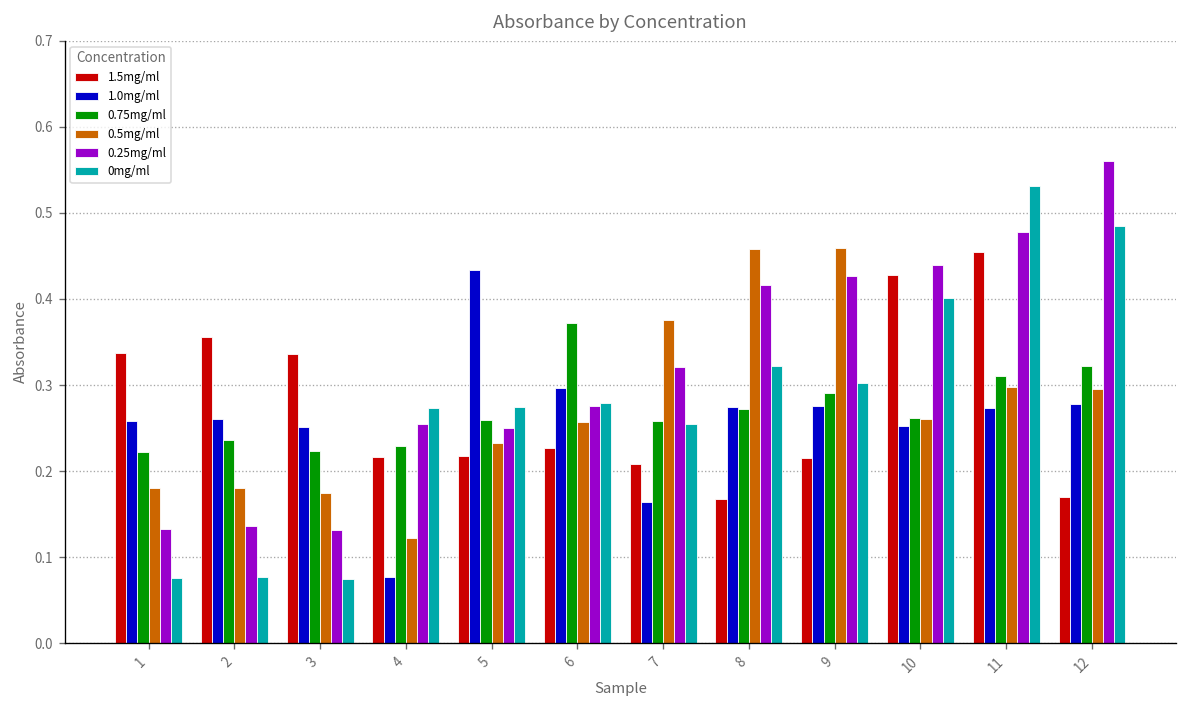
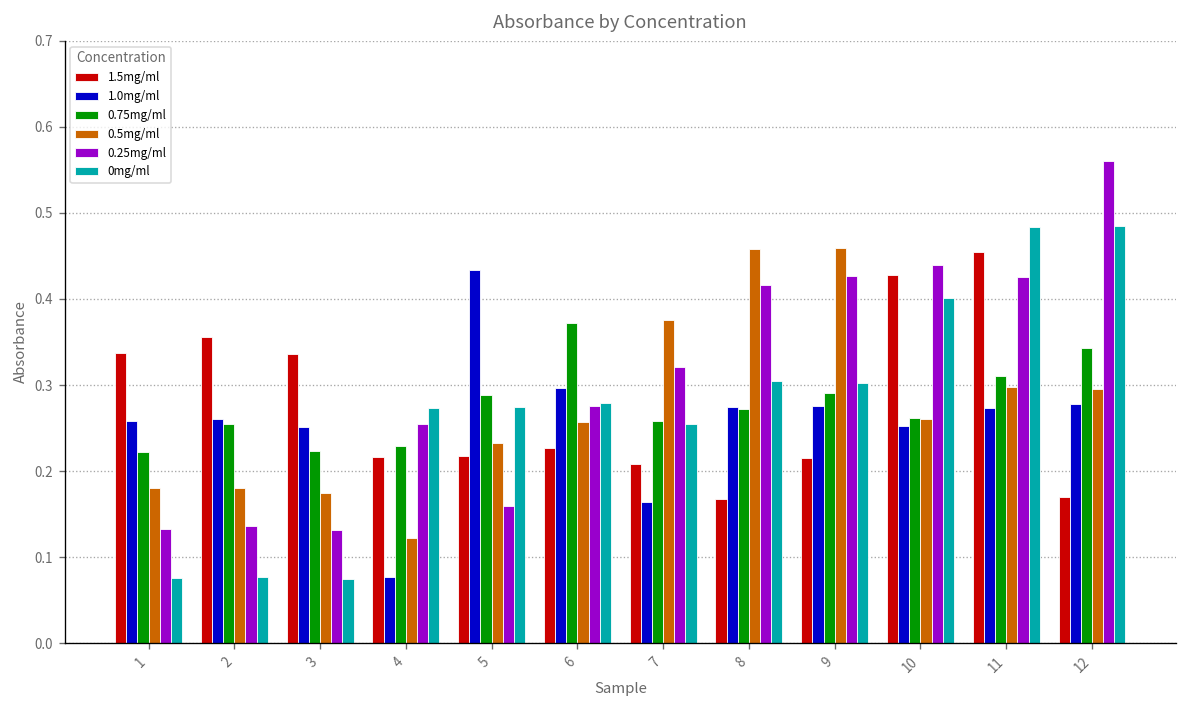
  {
    "1.5mg/ml": {
      "1": 0.34,
      "2": 0.36,
      "3": 0.34,
      "4": 0.22,
      "5": 0.22,
      "6": 0.23,
      "7": 0.21,
      "8": 0.17,
      "9": 0.22,
      "10": 0.43,
      "11": 0.45,
      "12": 0.17
    },
    "1.0mg/ml": {
      "1": 0.26,
      "2": 0.26,
      "3": 0.25,
      "4": 0.08,
      "5": 0.43,
      "6": 0.30,
      "7": 0.16,
      "8": 0.28,
      "9": 0.28,
      "10": 0.25,
      "11": 0.27,
      "12": 0.28
    },
    "0.75mg/ml": {
      "1": 0.22,
-     "2": 0.24,
+     "2": 0.26,
      "3": 0.22,
      "4": 0.23,
-     "5": 0.26,
+     "5": 0.29,
      "6": 0.37,
      "7": 0.26,
      "8": 0.27,
      "9": 0.29,
      "10": 0.26,
      "11": 0.31,
-     "12": 0.32
+     "12": 0.34
    },
    "0.5mg/ml": {
      "1": 0.18,
      "2": 0.18,
      "3": 0.17,
      "4": 0.12,
      "5": 0.23,
      "6": 0.26,
      "7": 0.38,
      "8": 0.46,
      "9": 0.46,
      "10": 0.26,
      "11": 0.30,
      "12": 0.29
    },
    "0.25mg/ml": {
      "1": 0.13,
      "2": 0.14,
      "3": 0.13,
      "4": 0.25,
-     "5": 0.25,
+     "5": 0.16,
      "6": 0.28,
      "7": 0.32,
      "8": 0.42,
      "9": 0.43,
      "10": 0.44,
-     "11": 0.48,
+     "11": 0.43,
      "12": 0.56
    },
    "0mg/ml": {
      "1": 0.08,
      "2": 0.08,
      "3": 0.07,
      "4": 0.27,
      "5": 0.27,
      "6": 0.28,
      "7": 0.25,
-     "8": 0.32,
+     "8": 0.30,
      "9": 0.30,
      "10": 0.40,
-     "11": 0.53,
+     "11": 0.48,
      "12": 0.49
    }
  }
